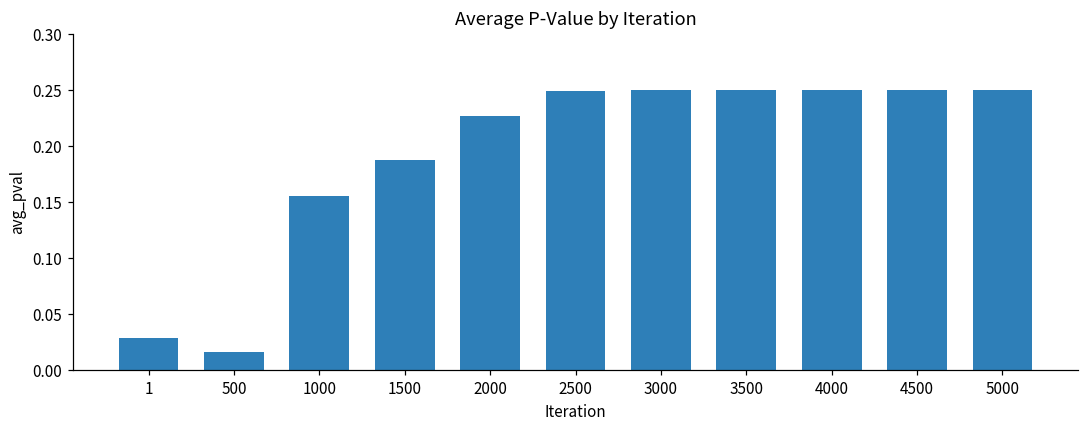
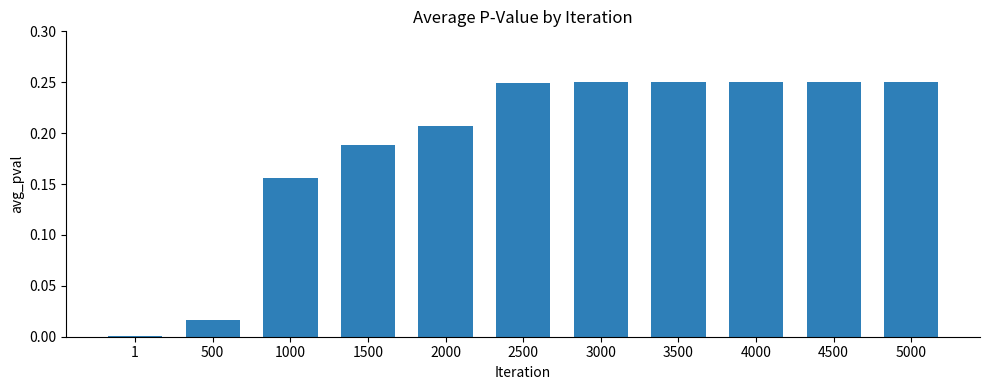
  {
-   "1": 0.029,
+   "1": 0.001,
    "500": 0.016,
    "1000": 0.156,
    "1500": 0.188,
-   "2000": 0.227,
+   "2000": 0.207,
    "2500": 0.250,
    "3000": 0.250,
    "3500": 0.250,
    "4000": 0.250,
    "4500": 0.250,
    "5000": 0.250
  }
